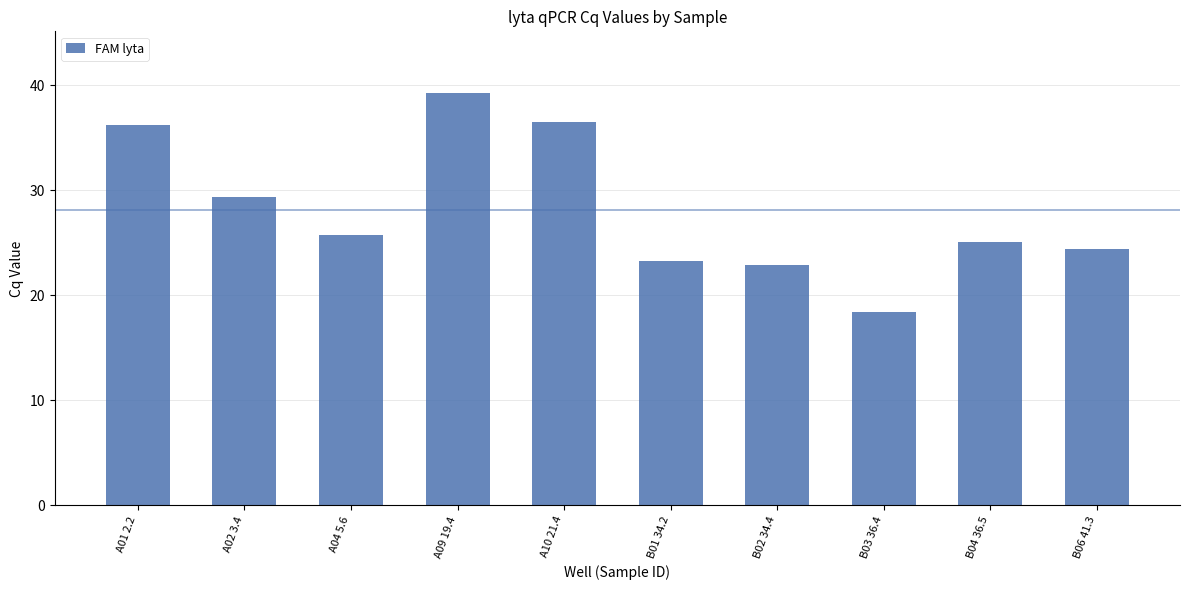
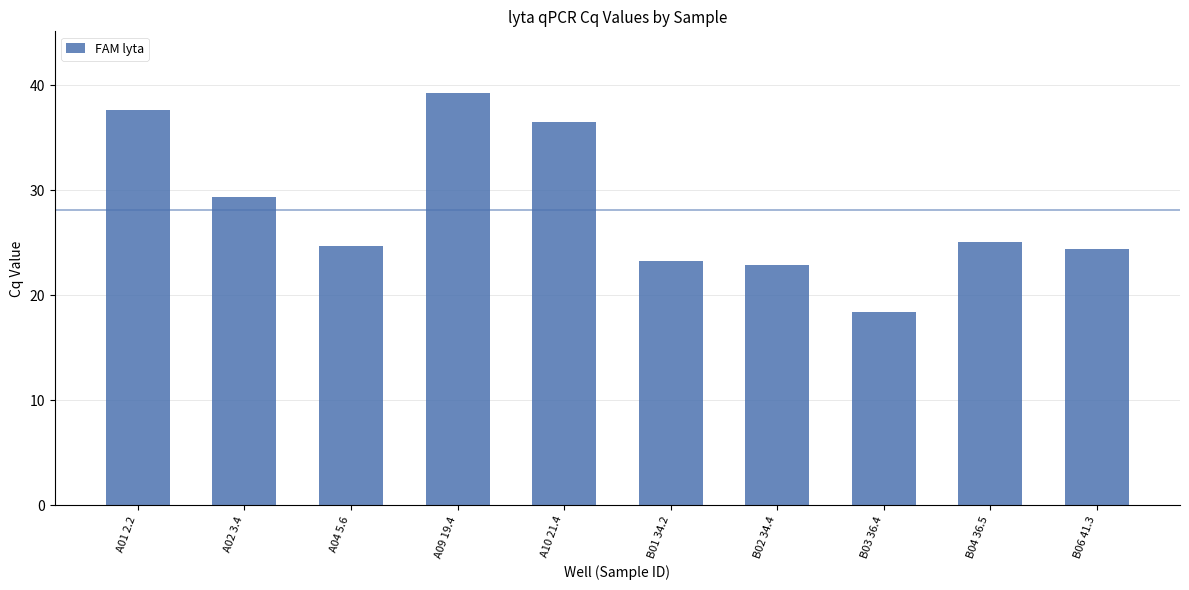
  {
-   "A01 2.2": 36.2,
+   "A01 2.2": 37.6,
    "A02 3.4": 29.3,
-   "A04 5.6": 25.7,
+   "A04 5.6": 24.7,
    "A09 19.4": 39.2,
    "A10 21.4": 36.5,
    "B01 34.2": 23.3,
    "B02 34.4": 22.8,
    "B03 36.4": 18.4,
    "B04 36.5": 25.1,
    "B06 41.3": 24.4
  }
